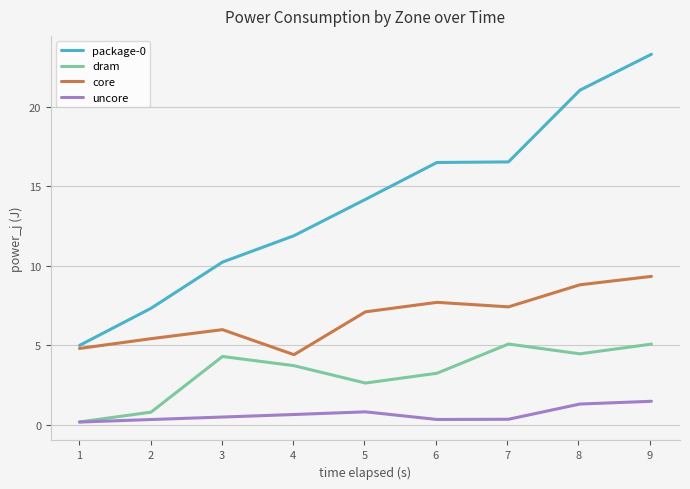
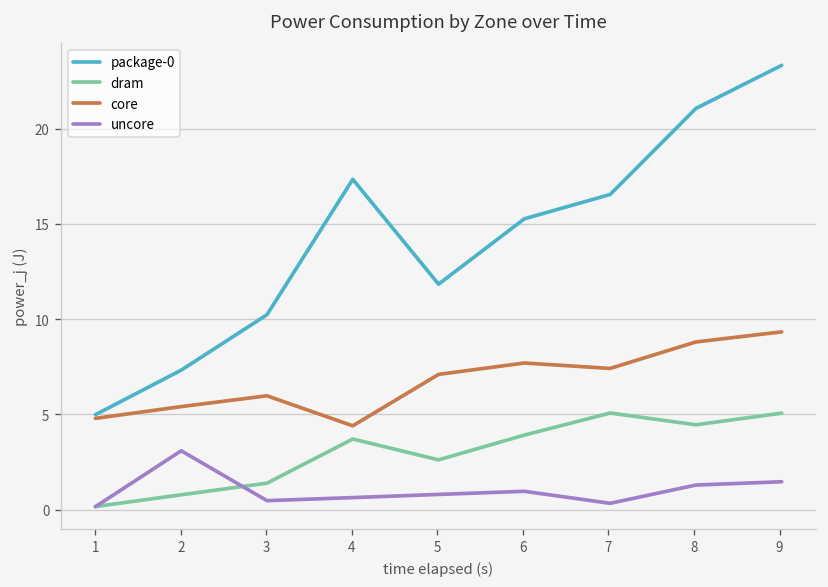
  {
    "package-0": {
      "1": 5.0,
      "2": 7.3,
      "3": 10.2,
-     "4": 11.9,
-     "5": 14.2,
-     "6": 16.5,
+     "4": 17.3,
+     "5": 11.8,
+     "6": 15.3,
      "7": 16.5
    },
    "dram": {
      "2": 0.8,
-     "3": 4.3,
+     "3": 1.4,
      "4": 3.7,
      "5": 2.6,
-     "6": 3.2,
+     "6": 3.9,
      "7": 5.1
    },
    "core": {
      "1": 4.8,
      "2": 5.4,
      "3": 6.0,
      "4": 4.4,
      "5": 7.1,
      "6": 7.7,
      "7": 7.4
    },
    "uncore": {
-     "2": 0.3,
+     "2": 3.1,
      "3": 0.5,
      "4": 0.6,
      "5": 0.8,
-     "6": 0.3,
+     "6": 1.0,
      "7": 0.3
    }
  }
